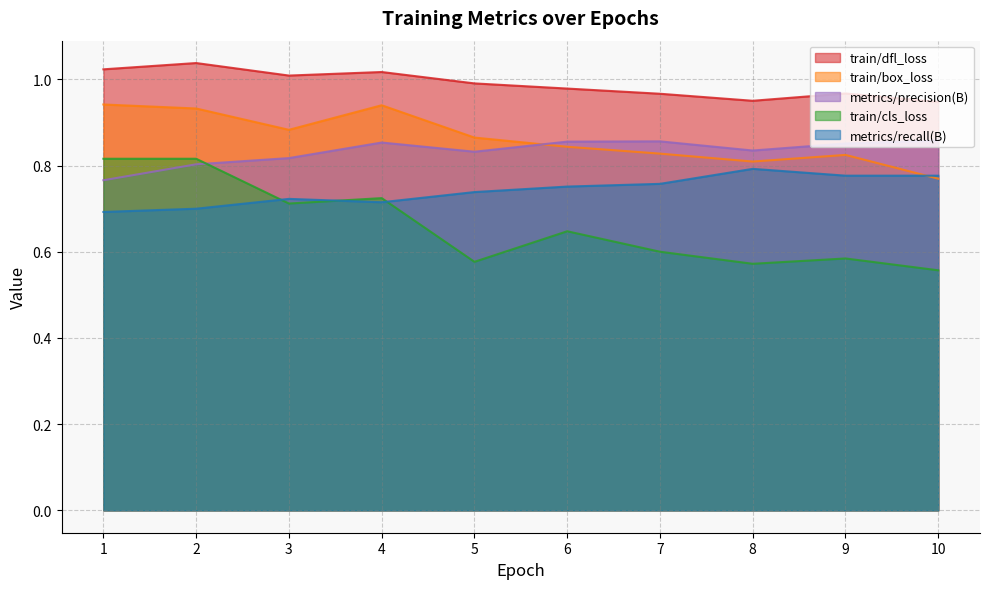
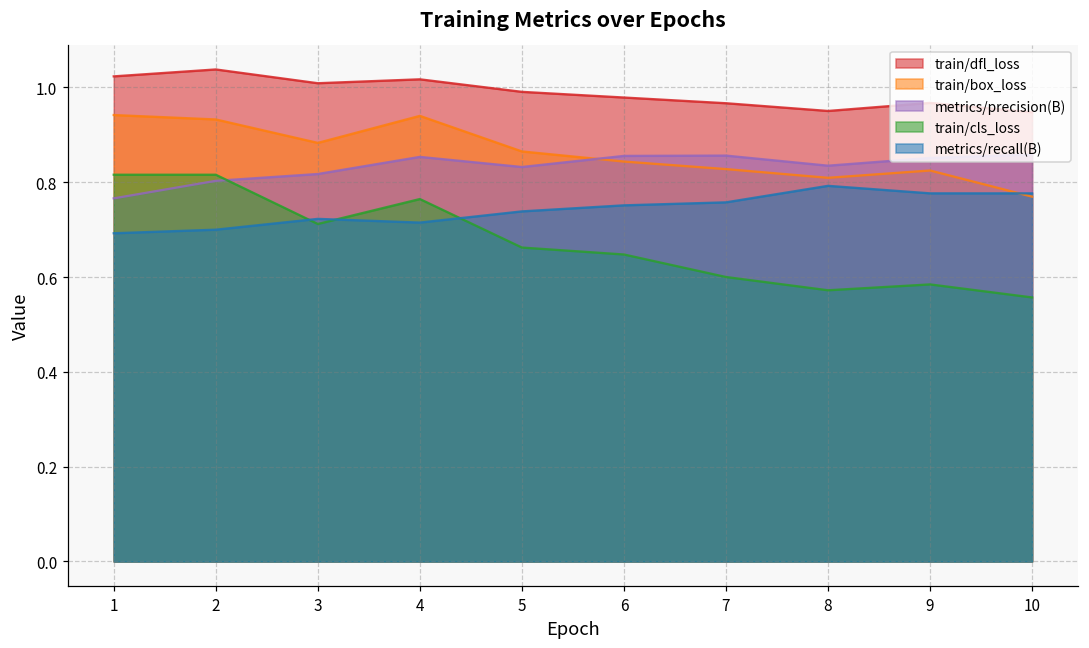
  {
    "train/dfl_loss": {
      "1": 1.02,
      "2": 1.04,
      "3": 1.01,
      "4": 1.02,
      "5": 0.99,
      "6": 0.98,
      "7": 0.97,
      "8": 0.95
    },
    "train/box_loss": {
      "1": 0.94,
      "2": 0.93,
      "3": 0.88,
      "4": 0.94,
      "5": 0.86,
      "6": 0.84,
      "7": 0.83,
      "8": 0.81,
      "9": 0.82,
      "10": 0.77
    },
    "metrics/precision(B)": {
      "1": 0.77,
      "2": 0.80,
      "3": 0.82,
      "4": 0.85,
      "5": 0.83,
      "6": 0.86,
      "7": 0.86,
      "8": 0.83
    },
    "train/cls_loss": {
      "1": 0.82,
      "2": 0.82,
      "3": 0.71,
-     "4": 0.72,
-     "5": 0.58,
+     "4": 0.76,
+     "5": 0.66,
      "6": 0.65,
      "7": 0.60,
      "8": 0.57,
      "9": 0.58,
      "10": 0.56
    },
    "metrics/recall(B)": {
      "1": 0.69,
      "2": 0.70,
      "3": 0.72,
      "4": 0.71,
      "5": 0.74,
      "6": 0.75,
      "7": 0.76,
      "8": 0.79,
      "9": 0.78,
      "10": 0.78
    }
  }
